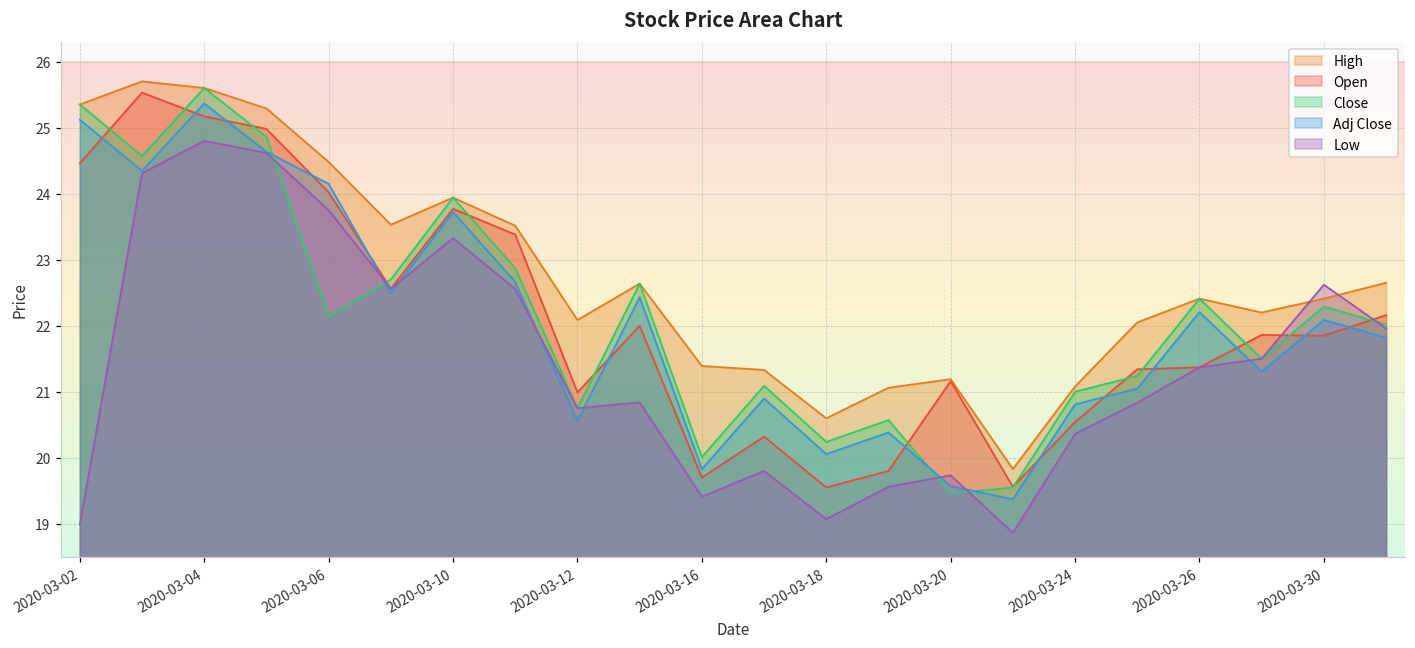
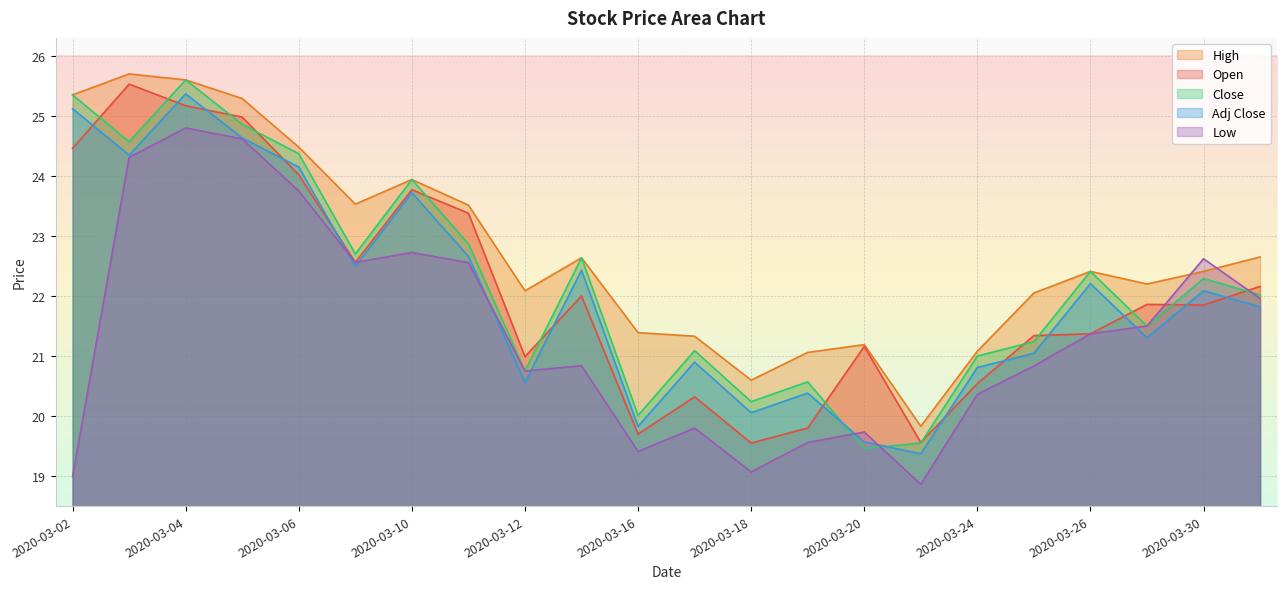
  {
    "Close": {
-     "2020-03-06": 22.1,
+     "2020-03-06": 24.4,
      "2020-03-16": 20.0,
      "2020-03-18": 20.2,
      "2020-03-20": 19.5,
      "2020-03-24": 21.0,
      "2020-03-30": 22.3
    },
    "Adj Close": {
      "2020-03-02": 25.1,
      "2020-03-04": 25.4,
      "2020-03-06": 24.1,
      "2020-03-10": 23.7,
      "2020-03-12": 20.6,
      "2020-03-16": 19.8,
      "2020-03-18": 20.1,
      "2020-03-20": 19.6,
      "2020-03-24": 20.8,
      "2020-03-26": 22.2,
      "2020-03-30": 22.1
    },
    "Low": {
      "2020-03-02": 19.0,
      "2020-03-04": 24.8,
      "2020-03-06": 23.8,
-     "2020-03-10": 23.3,
+     "2020-03-10": 22.7,
      "2020-03-16": 19.4,
      "2020-03-18": 19.1,
      "2020-03-20": 19.7,
      "2020-03-24": 20.4,
      "2020-03-30": 22.6
    }
  }
